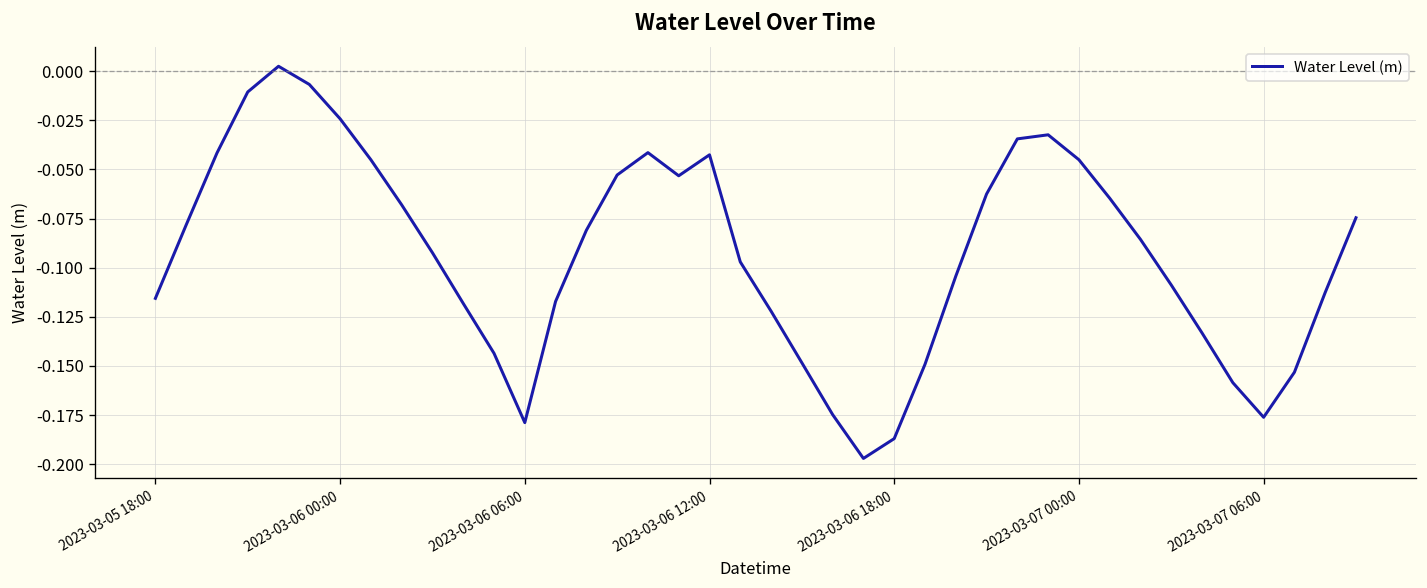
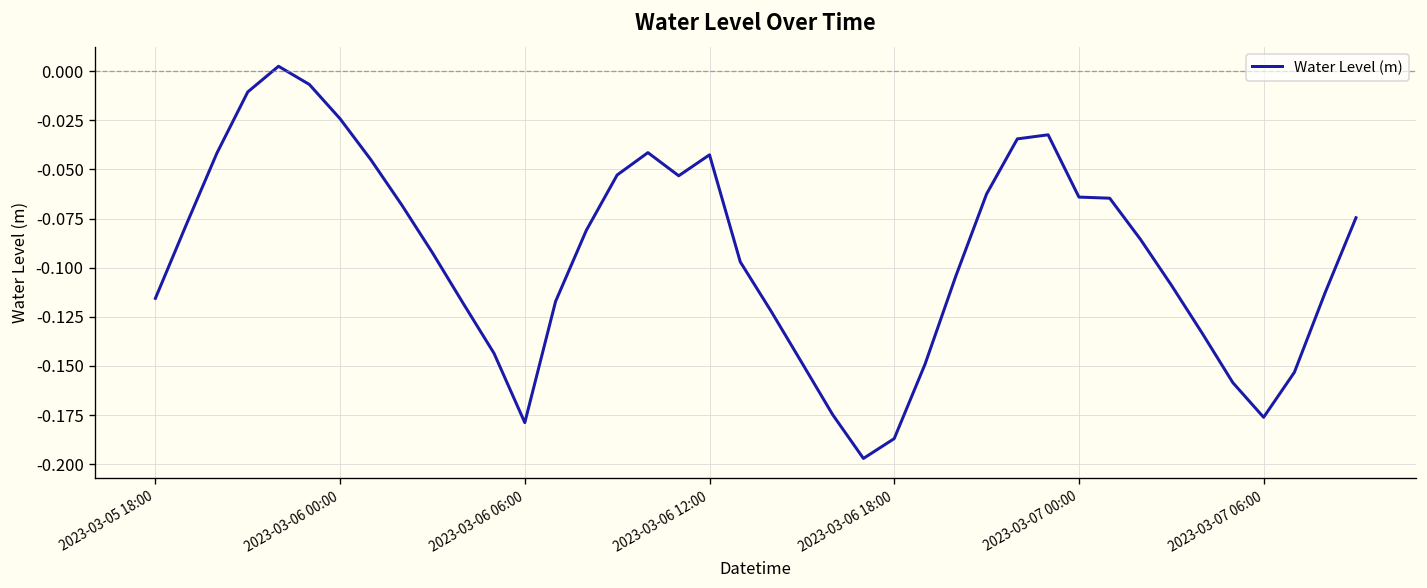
  {
    "2023-03-05 18:00": -0.116,
    "2023-03-06 00:00": -0.024,
    "2023-03-06 06:00": -0.179,
    "2023-03-06 12:00": -0.043,
    "2023-03-06 18:00": -0.187,
-   "2023-03-07 00:00": -0.045,
+   "2023-03-07 00:00": -0.064,
    "2023-03-07 06:00": -0.176
  }
